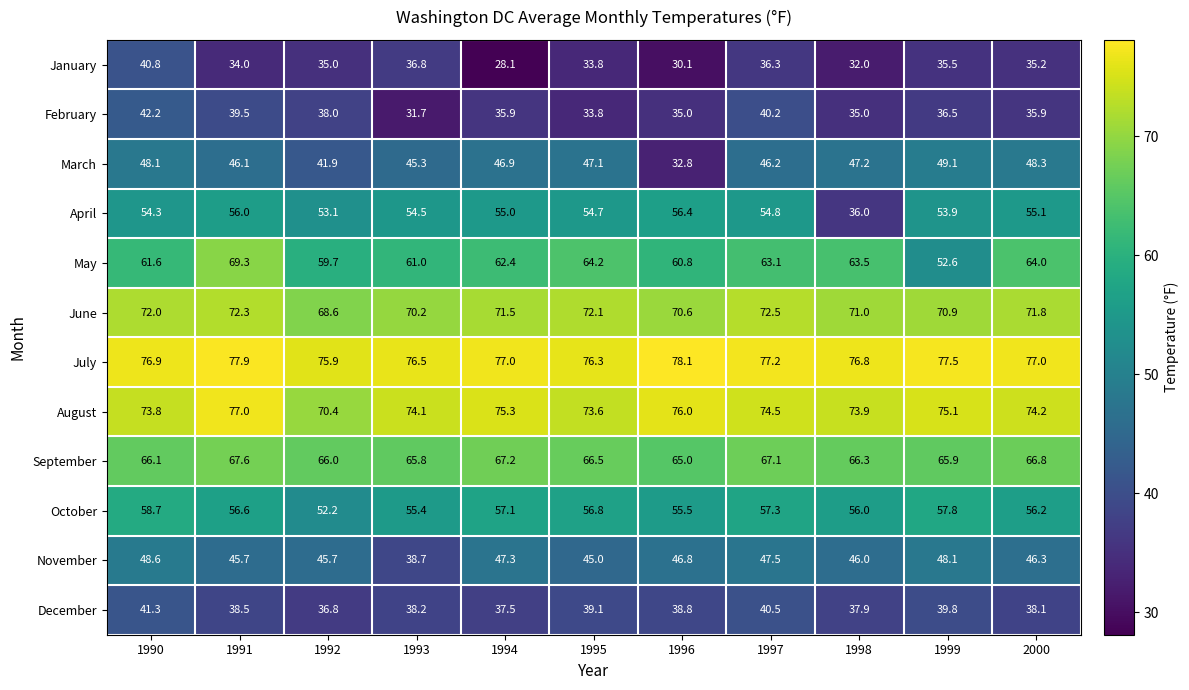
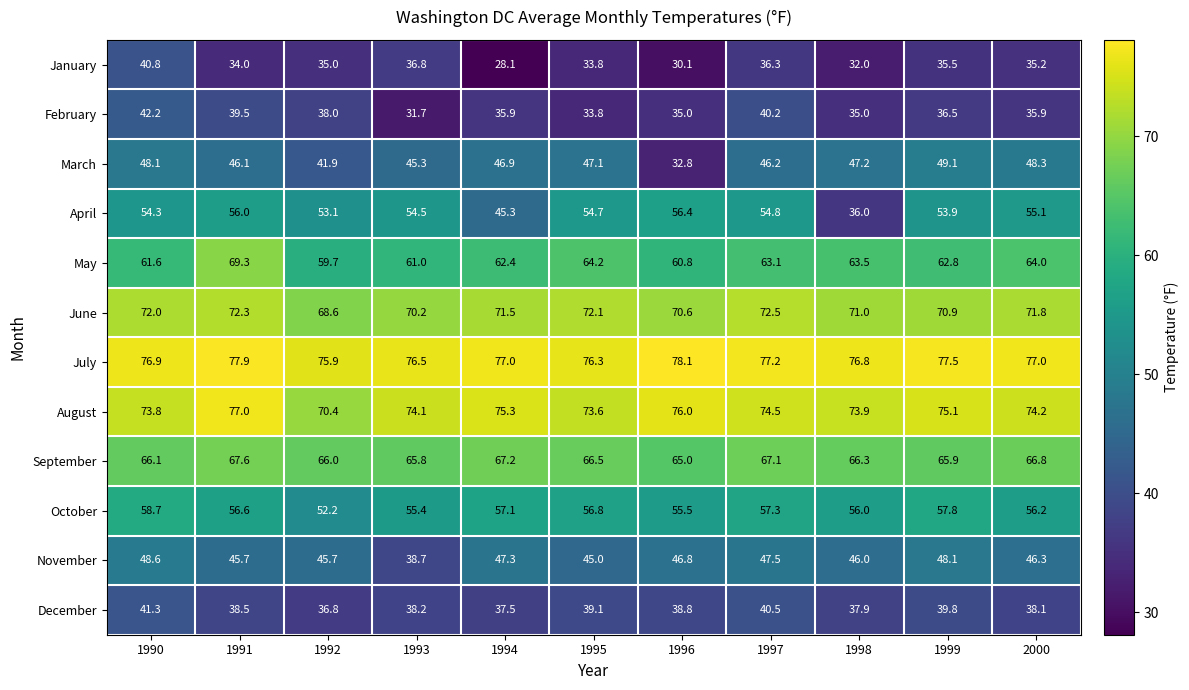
  {
    "January": {
      "1990": 40.8,
      "1991": 34.0,
      "1992": 35.0,
      "1993": 36.8,
      "1994": 28.1,
      "1995": 33.8,
      "1996": 30.1,
      "1997": 36.3,
      "1998": 32.0,
      "1999": 35.5,
      "2000": 35.2
    },
    "February": {
      "1990": 42.2,
      "1991": 39.5,
      "1992": 38.0,
      "1993": 31.7,
      "1994": 35.9,
      "1995": 33.8,
      "1996": 35.0,
      "1997": 40.2,
      "1998": 35.0,
      "1999": 36.5,
      "2000": 35.9
    },
    "March": {
      "1990": 48.1,
      "1991": 46.1,
      "1992": 41.9,
      "1993": 45.3,
      "1994": 46.9,
      "1995": 47.1,
      "1996": 32.8,
      "1997": 46.2,
      "1998": 47.2,
      "1999": 49.1,
      "2000": 48.3
    },
    "April": {
      "1990": 54.3,
      "1991": 56.0,
      "1992": 53.1,
      "1993": 54.5,
-     "1994": 55.0,
+     "1994": 45.3,
      "1995": 54.7,
      "1996": 56.4,
      "1997": 54.8,
      "1998": 36.0,
      "1999": 53.9,
      "2000": 55.1
    },
    "May": {
      "1990": 61.6,
      "1991": 69.3,
      "1992": 59.7,
      "1993": 61.0,
      "1994": 62.4,
      "1995": 64.2,
      "1996": 60.8,
      "1997": 63.1,
      "1998": 63.5,
-     "1999": 52.6,
+     "1999": 62.8,
      "2000": 64.0
    },
    "June": {
      "1990": 72.0,
      "1991": 72.3,
      "1992": 68.6,
      "1993": 70.2,
      "1994": 71.5,
      "1995": 72.1,
      "1996": 70.6,
      "1997": 72.5,
      "1998": 71.0,
      "1999": 70.9,
      "2000": 71.8
    },
    "July": {
      "1990": 76.9,
      "1991": 77.9,
      "1992": 75.9,
      "1993": 76.5,
      "1994": 77.0,
      "1995": 76.3,
      "1996": 78.1,
      "1997": 77.2,
      "1998": 76.8,
      "1999": 77.5,
      "2000": 77.0
    },
    "August": {
      "1990": 73.8,
      "1991": 77.0,
      "1992": 70.4,
      "1993": 74.1,
      "1994": 75.3,
      "1995": 73.6,
      "1996": 76.0,
      "1997": 74.5,
      "1998": 73.9,
      "1999": 75.1,
      "2000": 74.2
    },
    "September": {
      "1990": 66.1,
      "1991": 67.6,
      "1992": 66.0,
      "1993": 65.8,
      "1994": 67.2,
      "1995": 66.5,
      "1996": 65.0,
      "1997": 67.1,
      "1998": 66.3,
      "1999": 65.9,
      "2000": 66.8
    },
    "October": {
      "1990": 58.7,
      "1991": 56.6,
      "1992": 52.2,
      "1993": 55.4,
      "1994": 57.1,
      "1995": 56.8,
      "1996": 55.5,
      "1997": 57.3,
      "1998": 56.0,
      "1999": 57.8,
      "2000": 56.2
    },
    "November": {
      "1990": 48.6,
      "1991": 45.7,
      "1992": 45.7,
      "1993": 38.7,
      "1994": 47.3,
      "1995": 45.0,
      "1996": 46.8,
      "1997": 47.5,
      "1998": 46.0,
      "1999": 48.1,
      "2000": 46.3
    },
    "December": {
      "1990": 41.3,
      "1991": 38.5,
      "1992": 36.8,
      "1993": 38.2,
      "1994": 37.5,
      "1995": 39.1,
      "1996": 38.8,
      "1997": 40.5,
      "1998": 37.9,
      "1999": 39.8,
      "2000": 38.1
    }
  }
